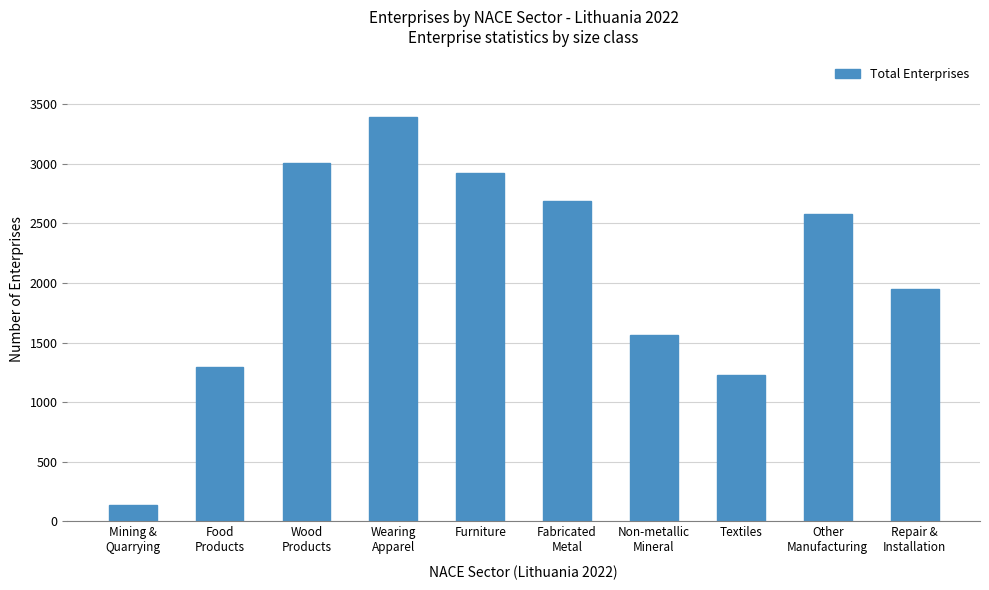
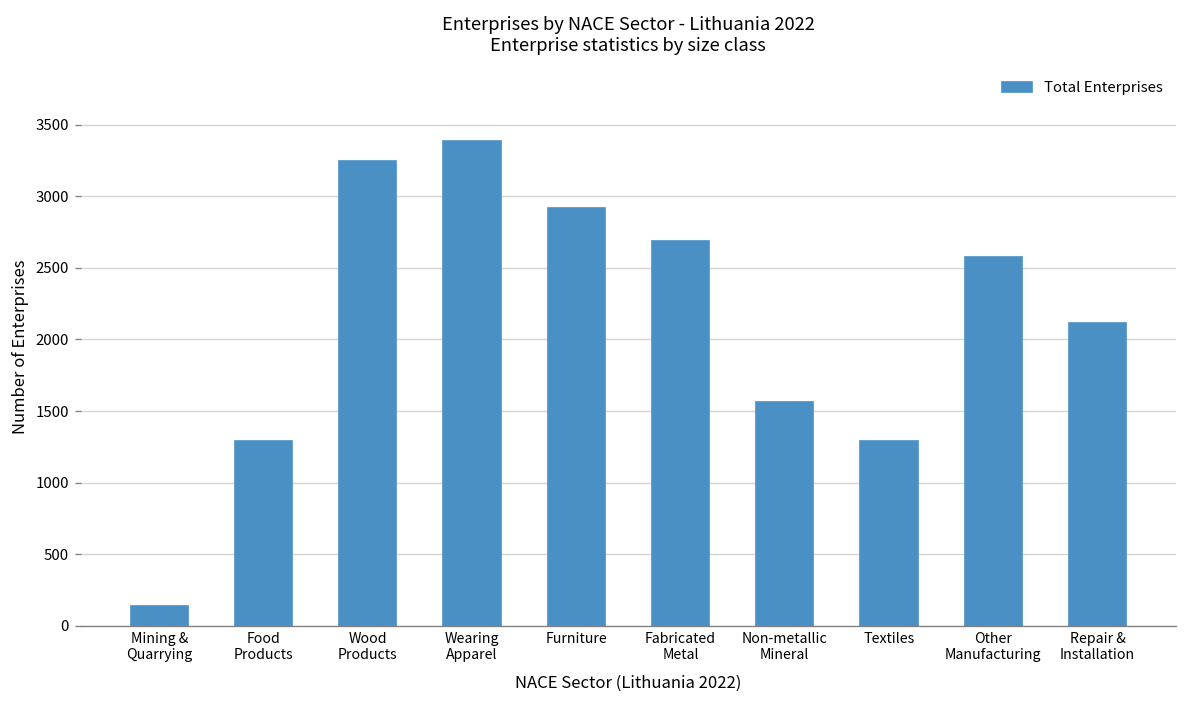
  {
    "Mining & Quarrying": 140,
    "Food Products": 1290,
-   "Wood Products": 3000,
+   "Wood Products": 3250,
    "Wearing Apparel": 3390,
    "Furniture": 2920,
    "Fabricated Metal": 2690,
    "Non-metallic Mineral": 1570,
-   "Textiles": 1220,
+   "Textiles": 1290,
    "Other Manufacturing": 2580,
-   "Repair & Installation": 1950
+   "Repair & Installation": 2110
  }
